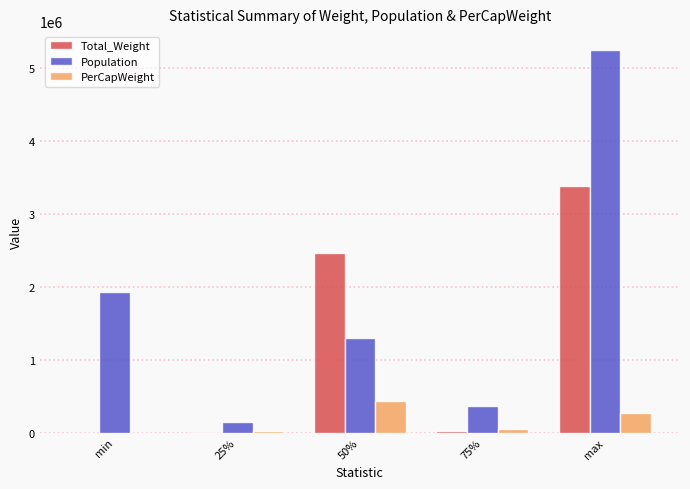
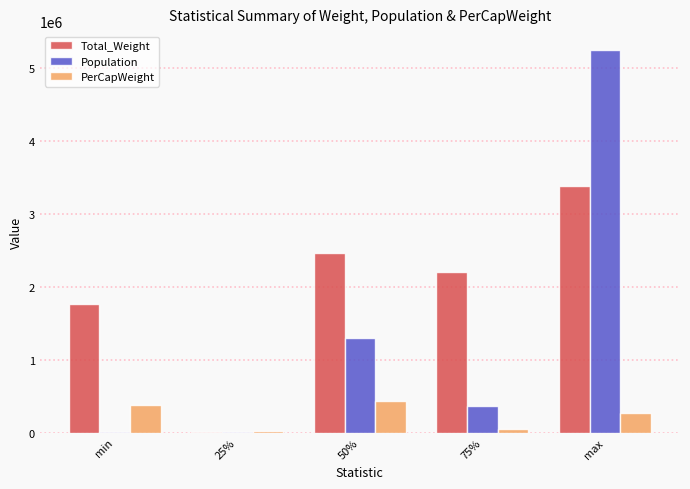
  {
    "Total_Weight": {
-     "min": 0,
+     "min": 1800000,
      "50%": 2500000,
-     "75%": 0,
+     "75%": 2200000,
      "max": 3400000
    },
    "Population": {
-     "min": 1900000,
-     "25%": 100000,
+     "min": 0,
+     "25%": 0,
      "50%": 1300000,
      "75%": 400000,
      "max": 5200000
    },
    "PerCapWeight": {
-     "min": 0,
+     "min": 400000,
      "50%": 400000,
      "75%": 0,
      "max": 300000
    }
  }
